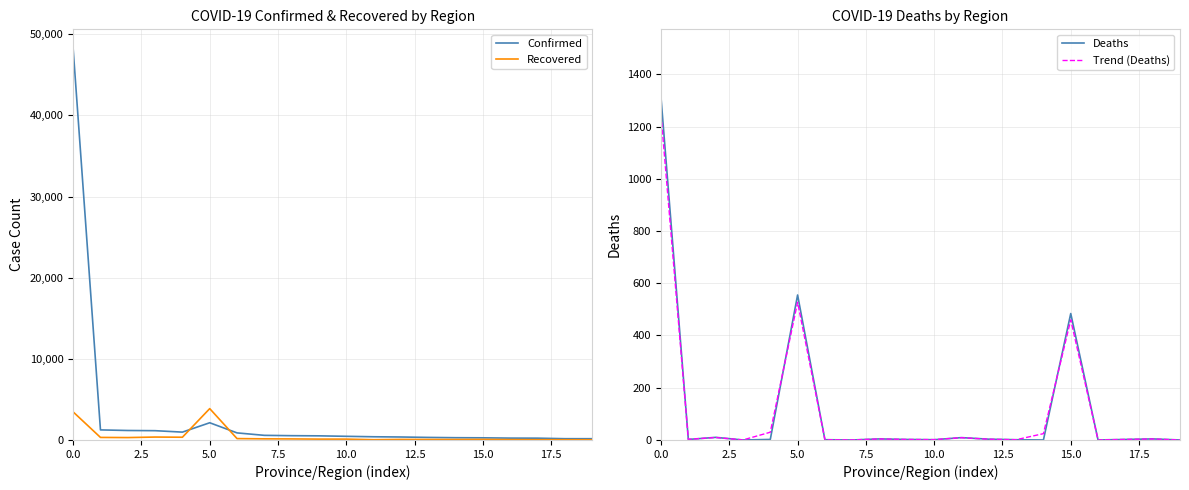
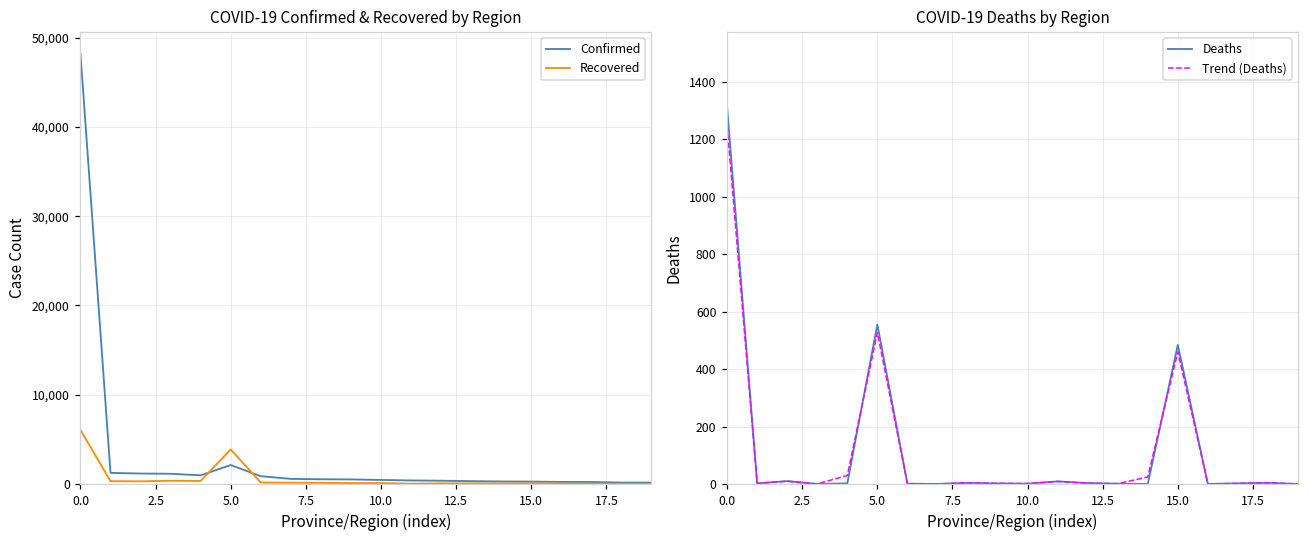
  {
    "COVID-19 Confirmed & Recovered by Region": {
      "Confirmed": {
        "0.0": "48,000",
        "5.0": "2,000",
        "10.0": "0"
      },
      "Recovered": {
-       "0.0": "3,000",
+       "0.0": "6,000",
        "5.0": "4,000",
        "10.0": "0"
      }
    },
    "COVID-19 Deaths by Region": {
      "Deaths": {
        "0.0": "1310",
        "5.0": "560",
        "15.0": "480"
      },
      "Trend (Deaths)": {
        "0.0": "1240",
        "5.0": "530",
        "15.0": "460"
      }
    }
  }
